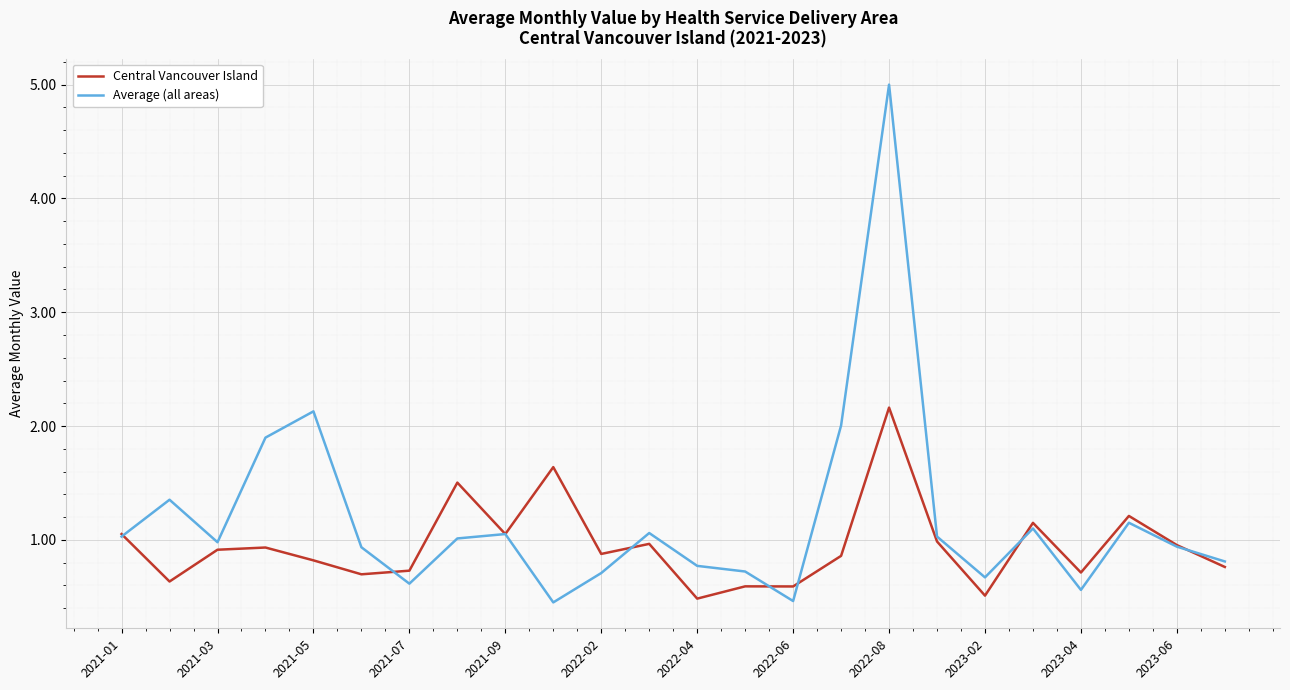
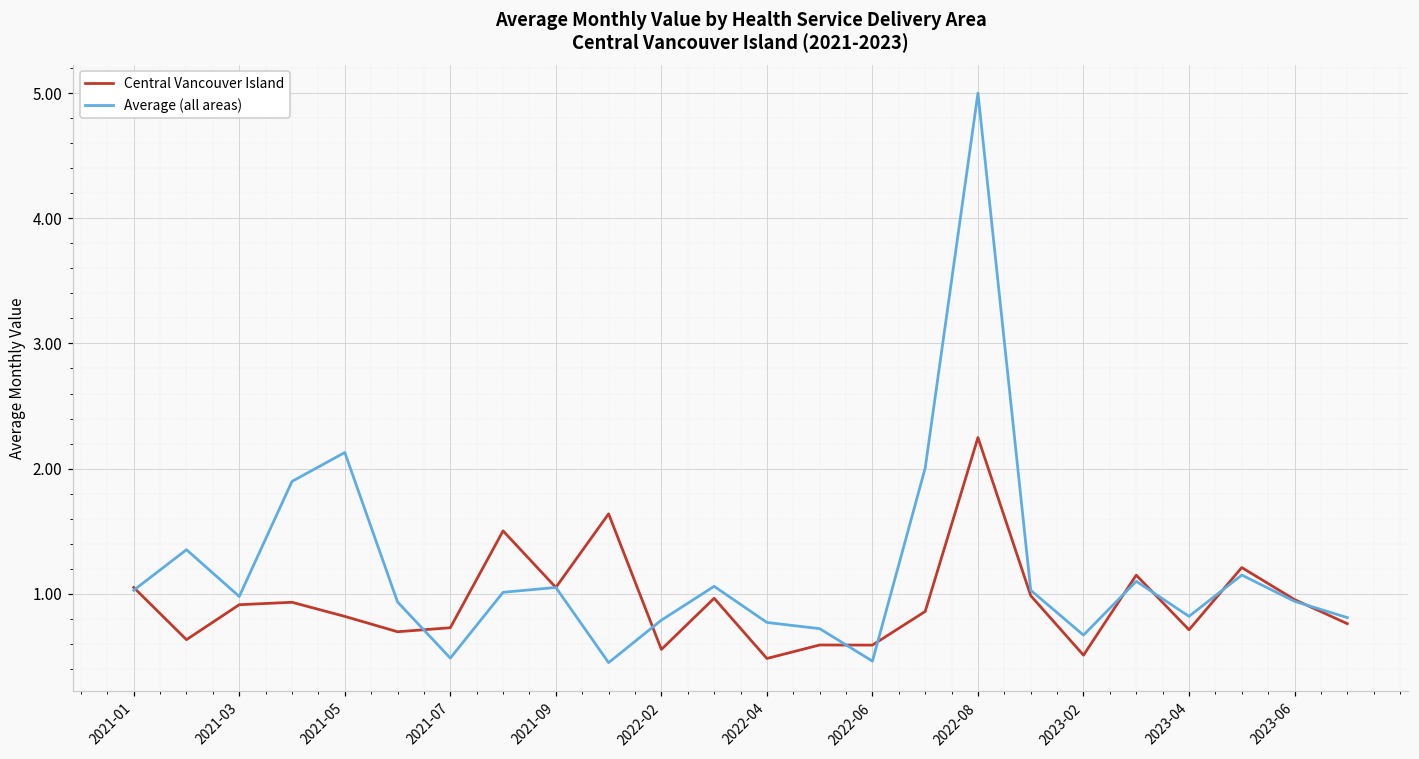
  {
    "Central Vancouver Island": {
      "2021-01": 1.05,
      "2021-03": 0.91,
      "2021-05": 0.82,
      "2021-07": 0.73,
-     "2022-02": 0.88,
+     "2022-02": 0.56,
      "2022-04": 0.48,
      "2022-06": 0.59,
-     "2022-08": 2.16,
+     "2022-08": 2.25,
      "2023-02": 0.51,
      "2023-04": 0.71
    },
    "Average (all areas)": {
      "2021-01": 1.03,
      "2021-03": 0.98,
      "2021-05": 2.13,
-     "2021-07": 0.61,
-     "2022-02": 0.71,
+     "2021-07": 0.49,
+     "2022-02": 0.79,
      "2022-04": 0.77,
      "2022-06": 0.46,
      "2022-08": 5.00,
      "2023-02": 0.67,
-     "2023-04": 0.56
+     "2023-04": 0.82
    }
  }
